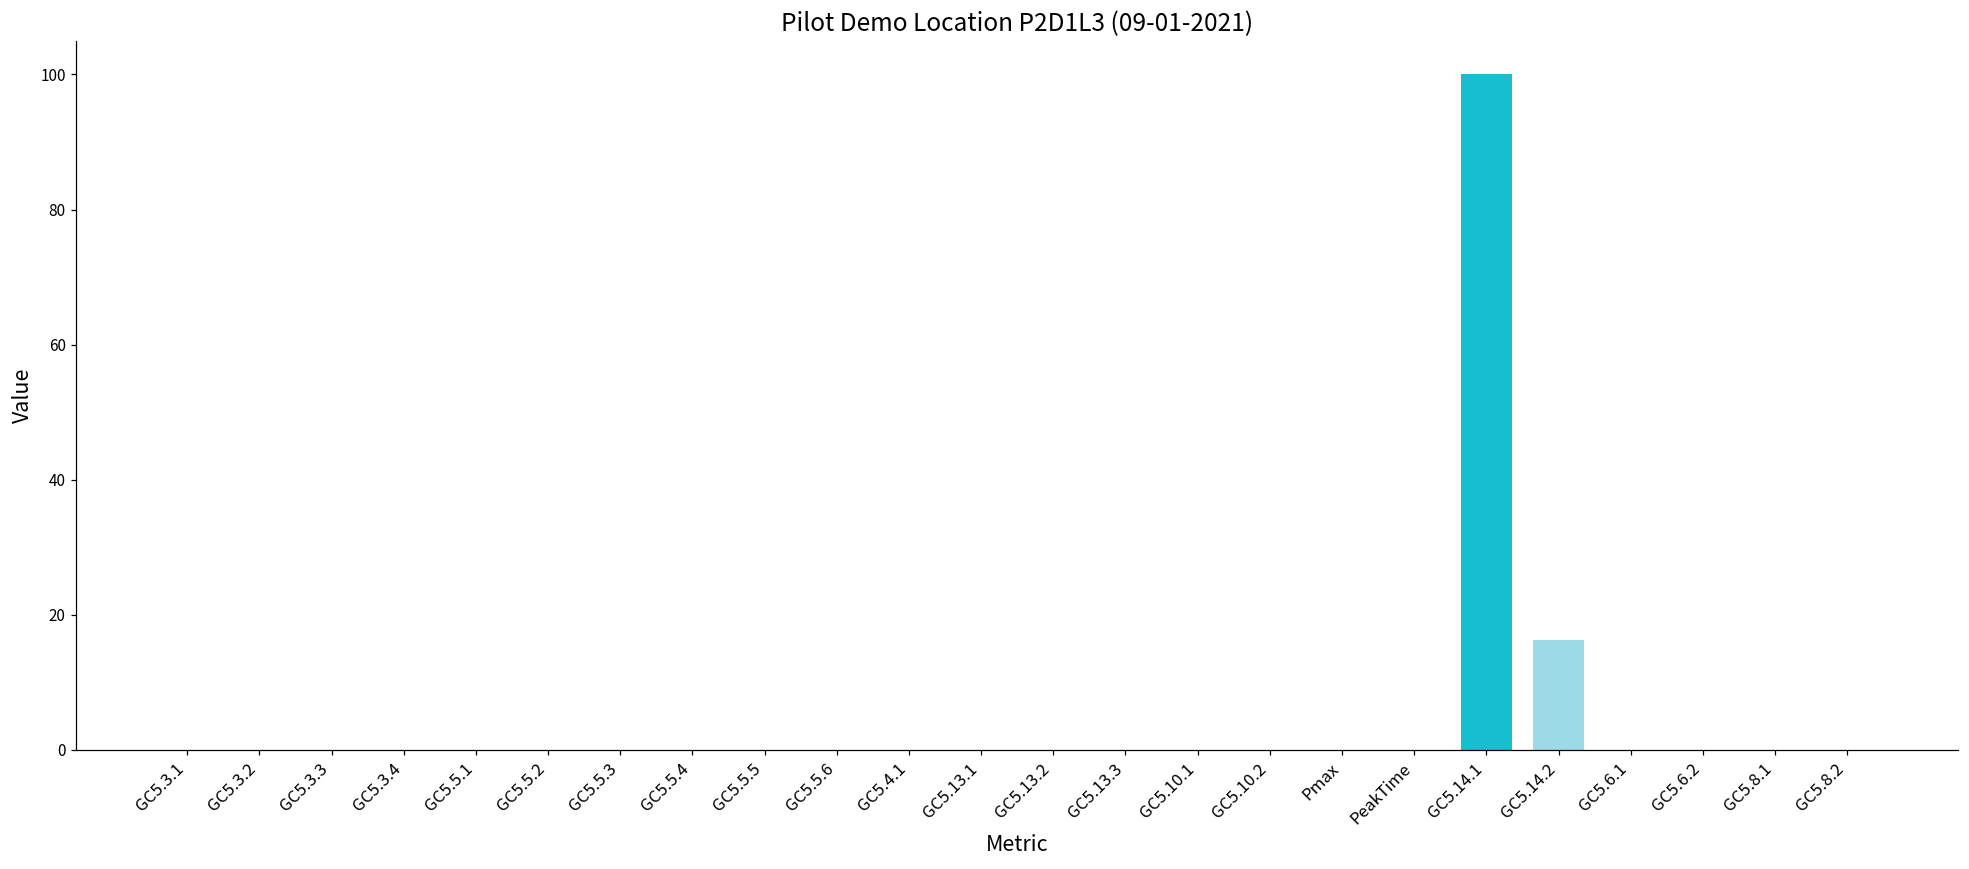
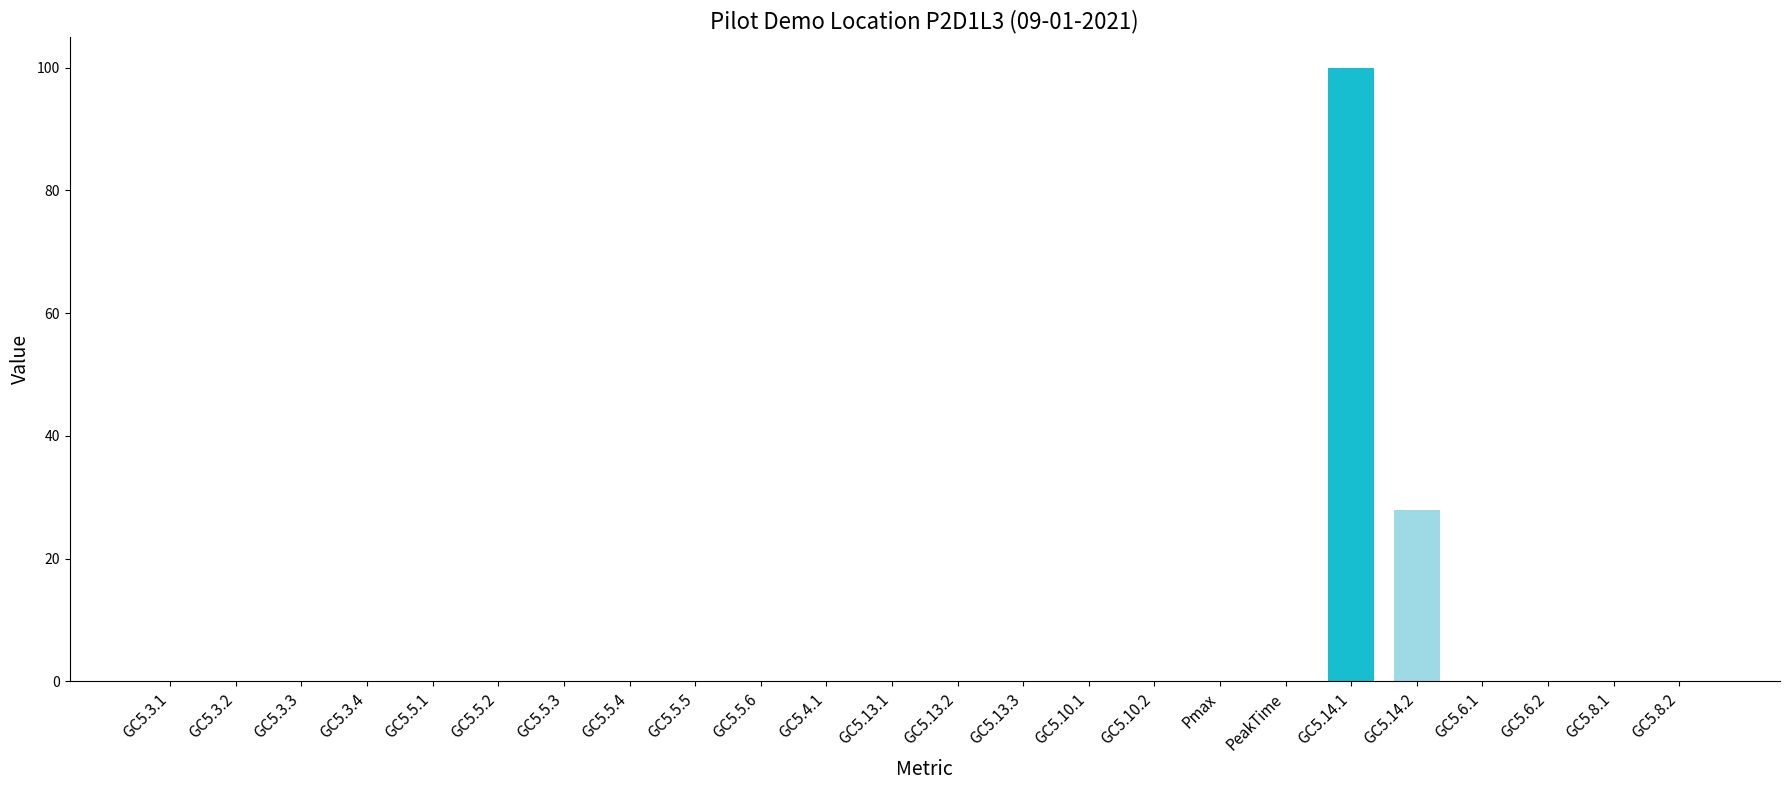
  {
    "GC5.3.1": 0,
    "GC5.3.2": 0,
    "GC5.3.3": 0,
    "GC5.3.4": 0,
    "GC5.5.1": 0,
    "GC5.5.2": 0,
    "GC5.5.3": 0,
    "GC5.5.4": 0,
    "GC5.5.5": 0,
    "GC5.5.6": 0,
    "GC5.4.1": 0,
    "GC5.13.1": 0,
    "GC5.13.2": 0,
    "GC5.13.3": 0,
    "GC5.10.1": 0,
    "GC5.10.2": 0,
    "Pmax": 0,
    "PeakTime": 0,
    "GC5.14.1": 100,
-   "GC5.14.2": 16,
+   "GC5.14.2": 28,
    "GC5.6.1": 0,
    "GC5.6.2": 0,
    "GC5.8.1": 0,
    "GC5.8.2": 0
  }
